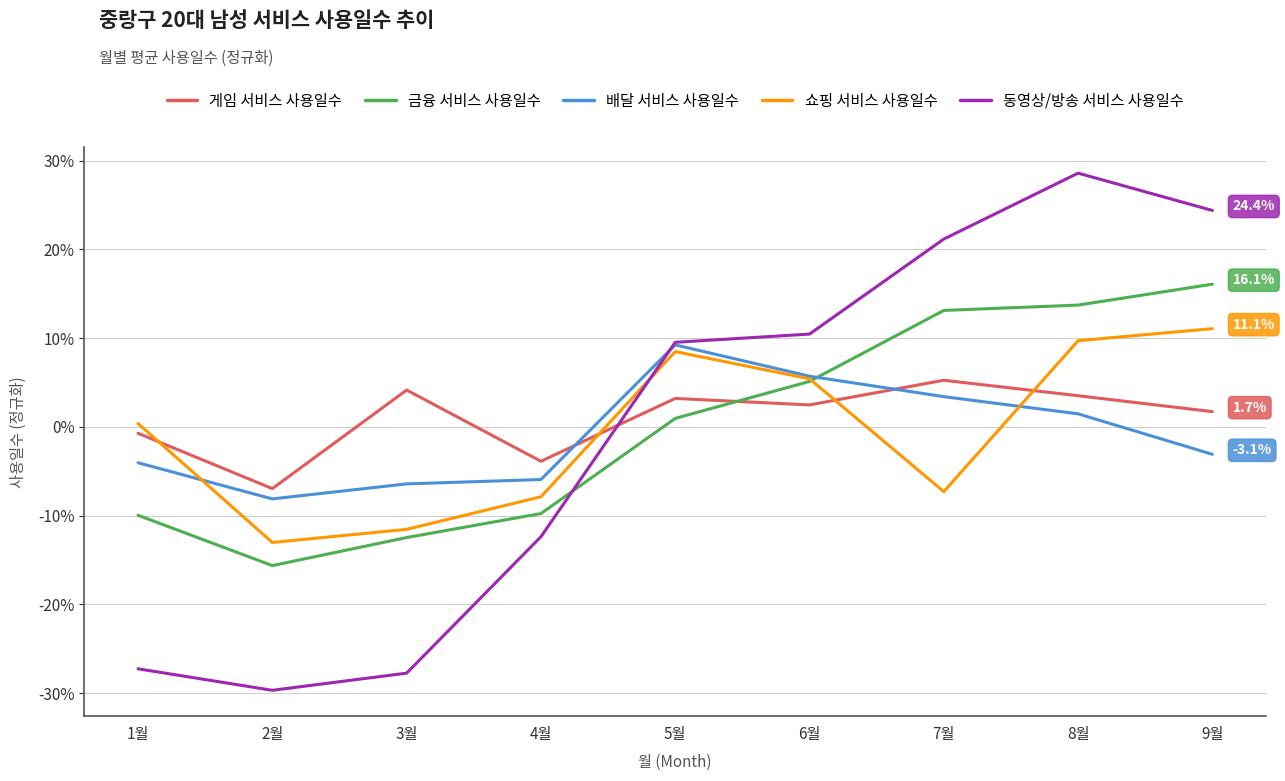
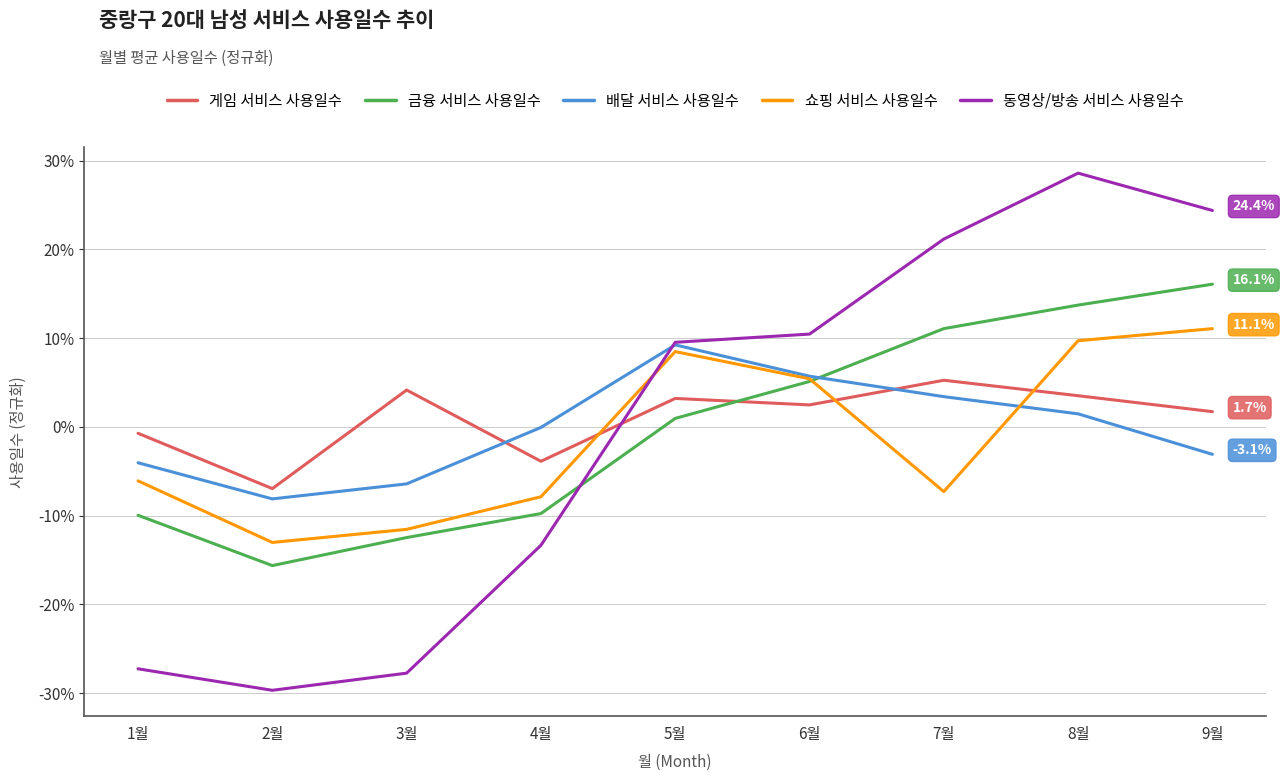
  {
    "게임 서비스 사용일수": {
      "1월": "-1%",
      "2월": "-7%",
      "3월": "4%",
      "4월": "-4%",
      "5월": "3%",
      "6월": "2%",
      "7월": "5%",
      "8월": "4%"
    },
    "금융 서비스 사용일수": {
      "1월": "-10%",
      "2월": "-16%",
      "3월": "-12%",
      "4월": "-10%",
      "5월": "1%",
      "6월": "5%",
-     "7월": "13%",
+     "7월": "11%",
      "8월": "14%"
    },
    "배달 서비스 사용일수": {
      "1월": "-4%",
      "2월": "-8%",
      "3월": "-6%",
-     "4월": "-6%",
+     "4월": "0%",
      "5월": "9%",
      "6월": "6%",
      "7월": "3%",
      "8월": "1%"
    },
    "쇼핑 서비스 사용일수": {
-     "1월": "0%",
+     "1월": "-6%",
      "2월": "-13%",
      "3월": "-12%",
      "4월": "-8%",
      "5월": "8%",
      "6월": "5%",
      "7월": "-7%",
      "8월": "10%"
    },
    "동영상/방송 서비스 사용일수": {
      "1월": "-27%",
      "2월": "-30%",
      "3월": "-28%",
-     "4월": "-12%",
+     "4월": "-13%",
      "5월": "10%",
      "6월": "10%",
      "7월": "21%",
      "8월": "29%"
    }
  }
